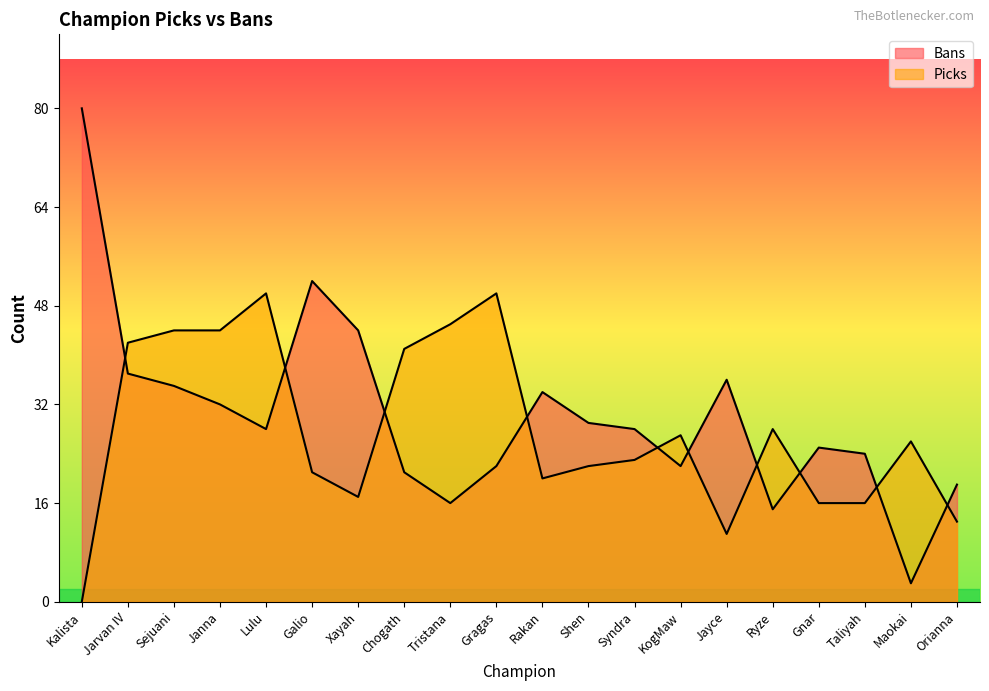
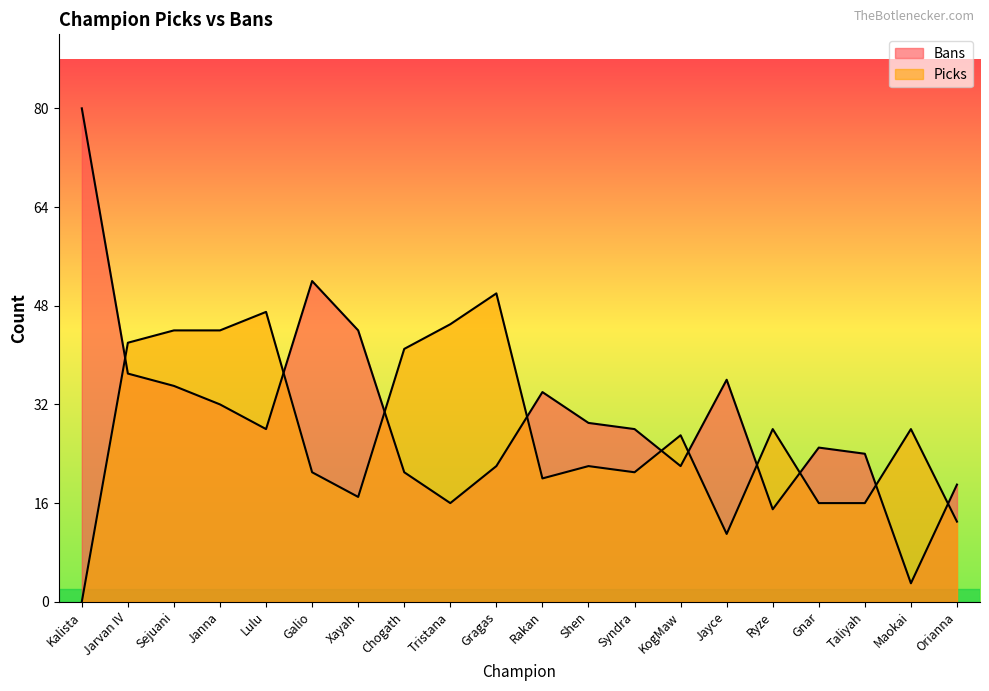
  {
    "Bans": {
      "Kalista": 80,
      "Jarvan IV": 37,
      "Sejuani": 35,
      "Janna": 32,
      "Lulu": 28,
      "Galio": 52,
      "Xayah": 44,
      "Chogath": 21,
      "Tristana": 16,
      "Gragas": 22,
      "Rakan": 34,
      "Shen": 29,
      "Syndra": 28,
      "KogMaw": 22,
      "Jayce": 36,
      "Ryze": 15,
      "Gnar": 25,
      "Taliyah": 24,
      "Maokai": 3,
      "Orianna": 19
    },
    "Picks": {
      "Jarvan IV": 42,
      "Sejuani": 44,
      "Janna": 44,
-     "Lulu": 50,
+     "Lulu": 47,
      "Galio": 21,
      "Xayah": 17,
      "Chogath": 41,
      "Tristana": 45,
      "Gragas": 50,
      "Rakan": 20,
      "Shen": 22,
-     "Syndra": 23,
+     "Syndra": 21,
      "KogMaw": 27,
      "Jayce": 11,
      "Ryze": 28,
      "Gnar": 16,
      "Taliyah": 16,
-     "Maokai": 26,
+     "Maokai": 28,
      "Orianna": 13
    }
  }
